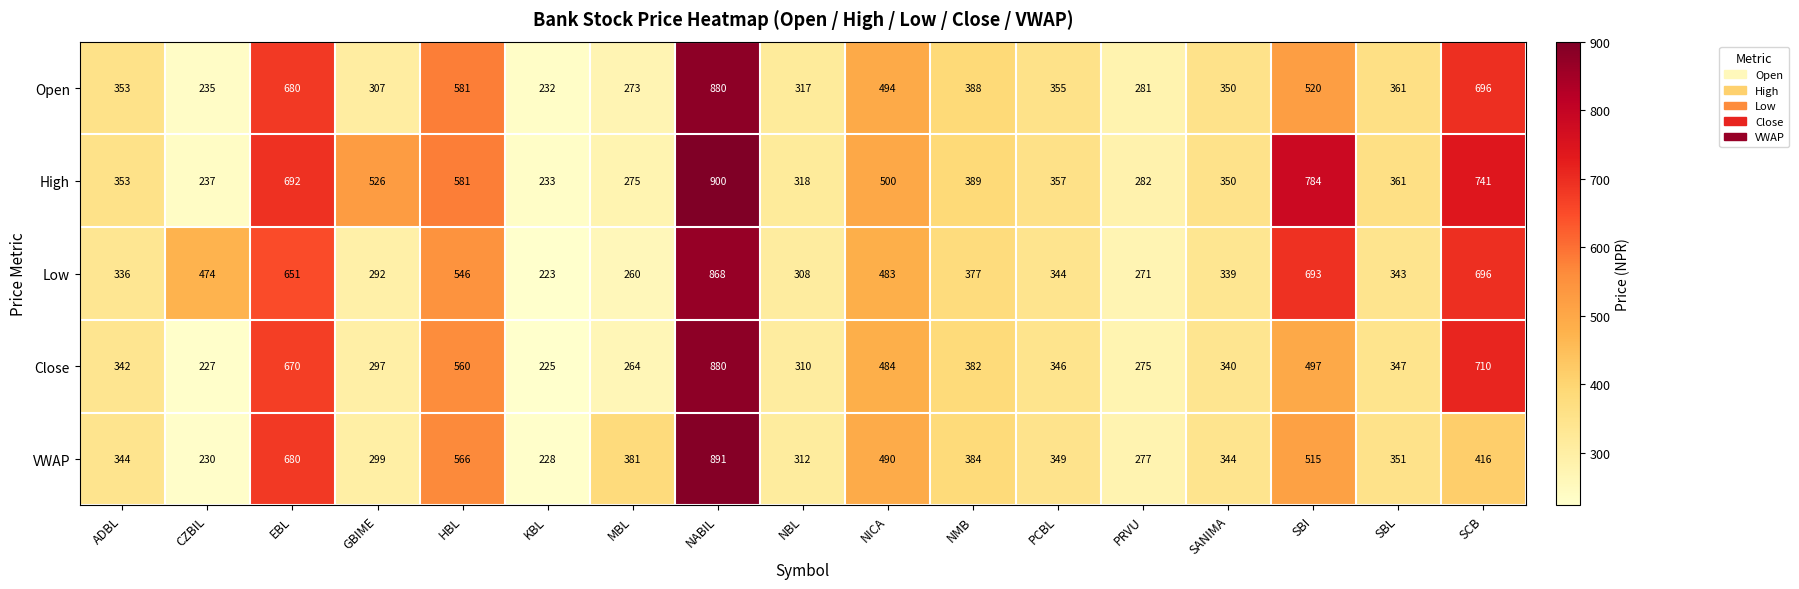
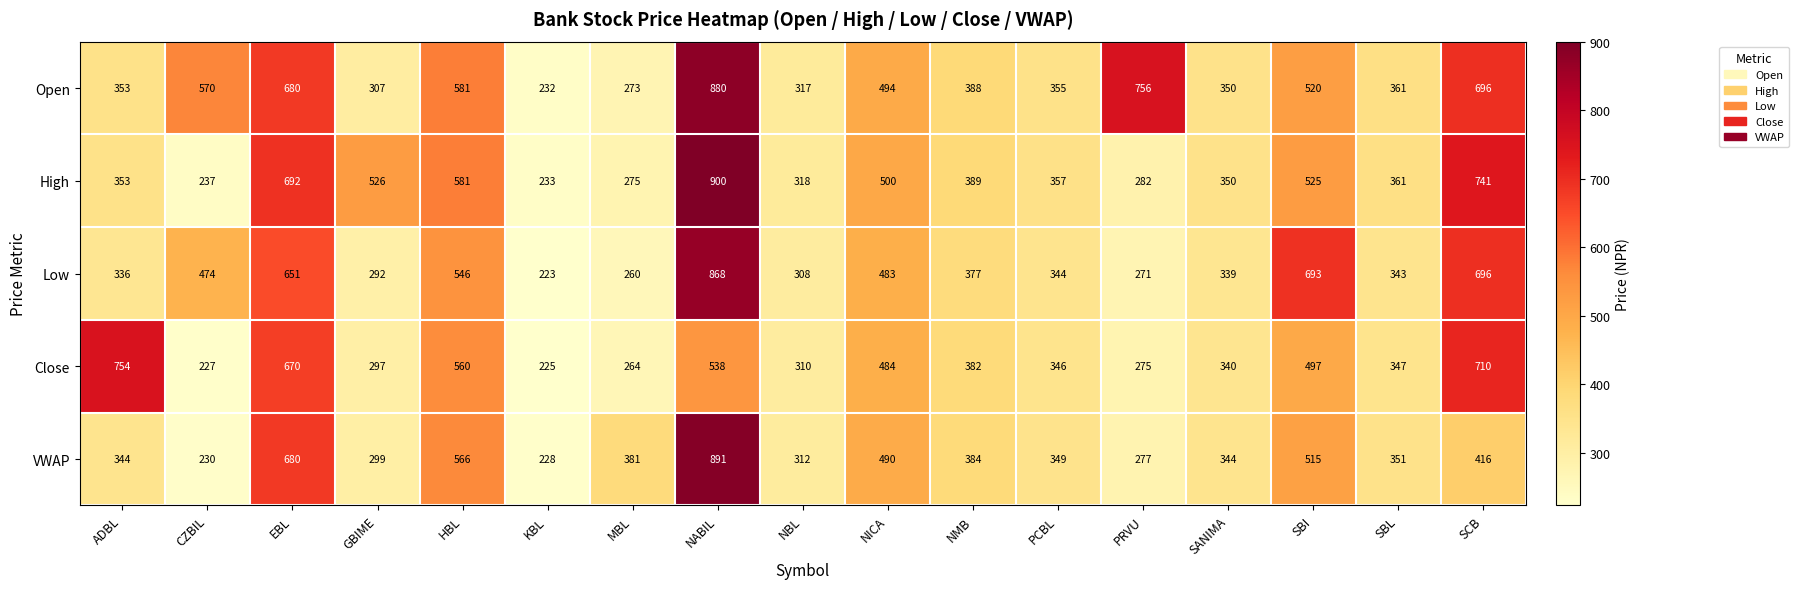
  {
    "Open": {
      "ADBL": 353,
-     "CZBIL": 235,
+     "CZBIL": 570,
      "EBL": 680,
      "GBIME": 307,
      "HBL": 581,
      "KBL": 232,
      "MBL": 273,
      "NABIL": 880,
      "NBL": 317,
      "NICA": 494,
      "NMB": 388,
      "PCBL": 355,
-     "PRVU": 281,
+     "PRVU": 756,
      "SANIMA": 350,
      "SBI": 520,
      "SBL": 361,
      "SCB": 696
    },
    "High": {
      "ADBL": 353,
      "CZBIL": 237,
      "EBL": 692,
      "GBIME": 526,
      "HBL": 581,
      "KBL": 233,
      "MBL": 275,
      "NABIL": 900,
      "NBL": 318,
      "NICA": 500,
      "NMB": 389,
      "PCBL": 357,
      "PRVU": 282,
      "SANIMA": 350,
-     "SBI": 784,
+     "SBI": 525,
      "SBL": 361,
      "SCB": 741
    },
    "Low": {
      "ADBL": 336,
      "CZBIL": 474,
      "EBL": 651,
      "GBIME": 292,
      "HBL": 546,
      "KBL": 223,
      "MBL": 260,
      "NABIL": 868,
      "NBL": 308,
      "NICA": 483,
      "NMB": 377,
      "PCBL": 344,
      "PRVU": 271,
      "SANIMA": 339,
      "SBI": 693,
      "SBL": 343,
      "SCB": 696
    },
    "Close": {
-     "ADBL": 342,
+     "ADBL": 754,
      "CZBIL": 227,
      "EBL": 670,
      "GBIME": 297,
      "HBL": 560,
      "KBL": 225,
      "MBL": 264,
-     "NABIL": 880,
+     "NABIL": 538,
      "NBL": 310,
      "NICA": 484,
      "NMB": 382,
      "PCBL": 346,
      "PRVU": 275,
      "SANIMA": 340,
      "SBI": 497,
      "SBL": 347,
      "SCB": 710
    },
    "VWAP": {
      "ADBL": 344,
      "CZBIL": 230,
      "EBL": 680,
      "GBIME": 299,
      "HBL": 566,
      "KBL": 228,
      "MBL": 381,
      "NABIL": 891,
      "NBL": 312,
      "NICA": 490,
      "NMB": 384,
      "PCBL": 349,
      "PRVU": 277,
      "SANIMA": 344,
      "SBI": 515,
      "SBL": 351,
      "SCB": 416
    }
  }
